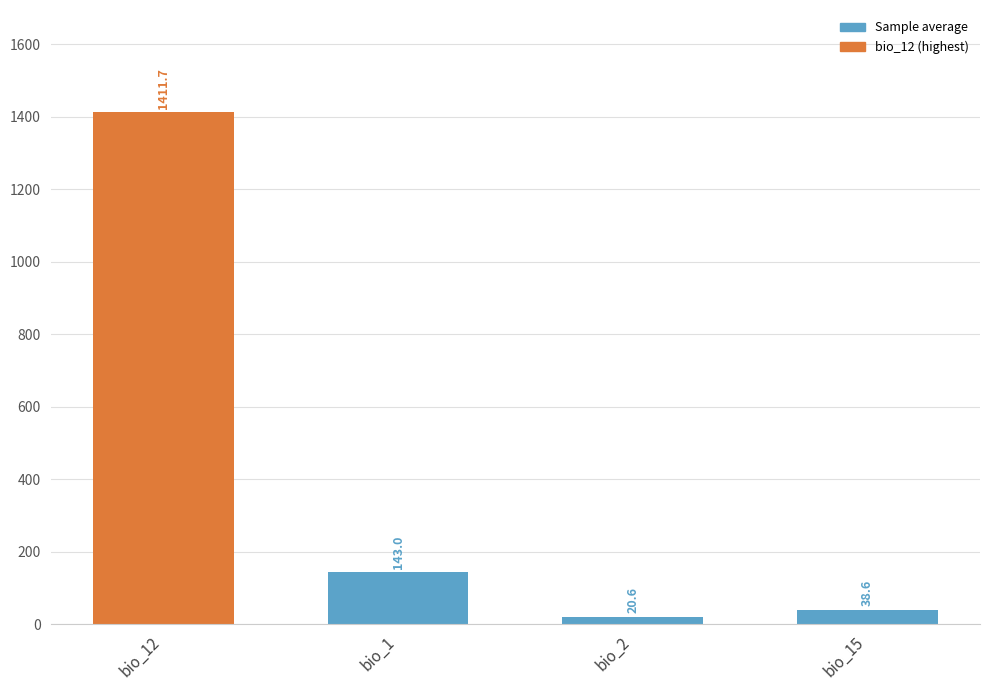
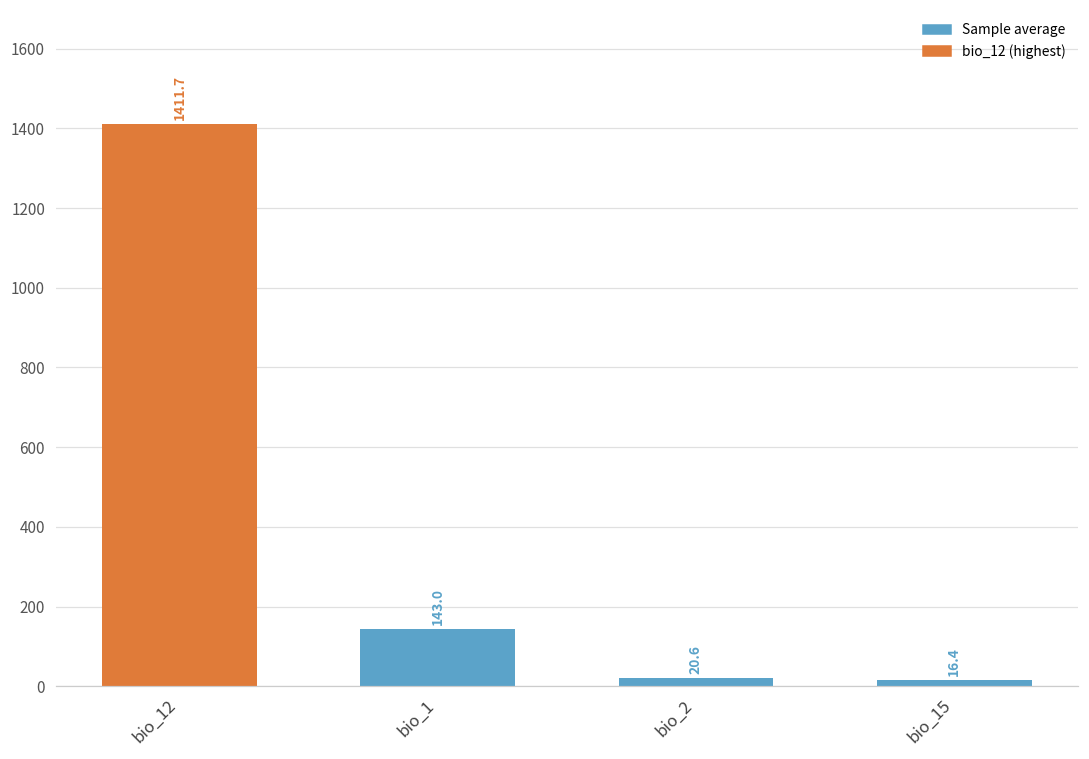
  {
    "bio_12": 1411.7,
    "bio_1": 143.0,
    "bio_2": 20.6,
-   "bio_15": 38.6
+   "bio_15": 16.4
  }
